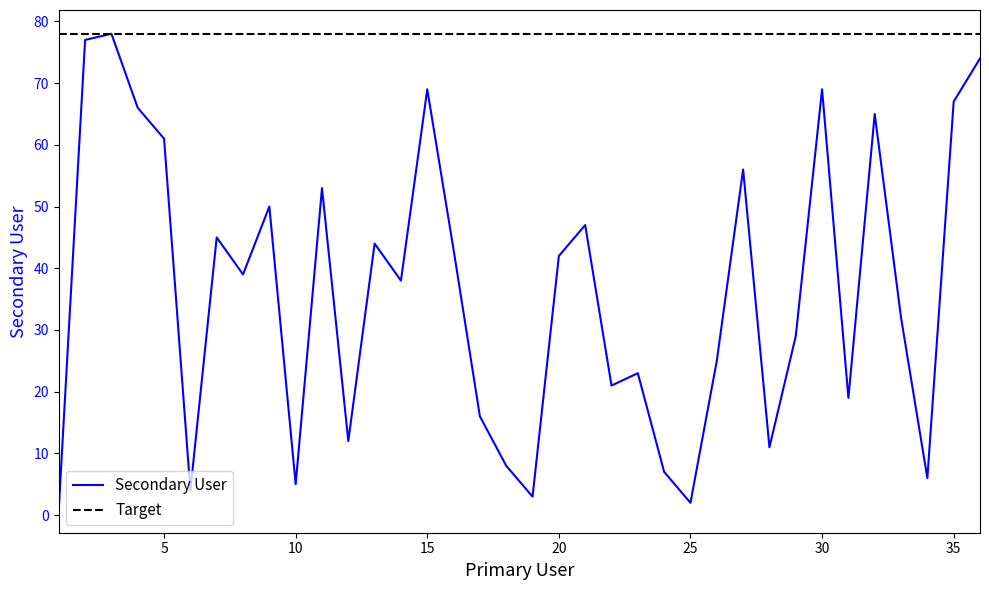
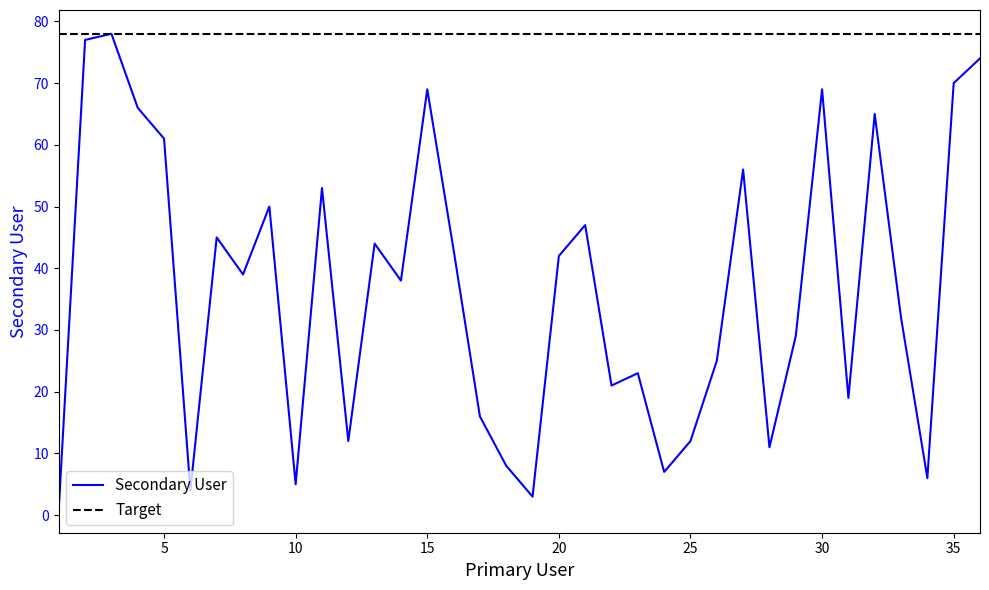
  {
    "5": 61,
    "10": 5,
    "15": 69,
    "20": 42,
-   "25": 2,
+   "25": 12,
    "30": 69,
-   "35": 67
+   "35": 70
  }
